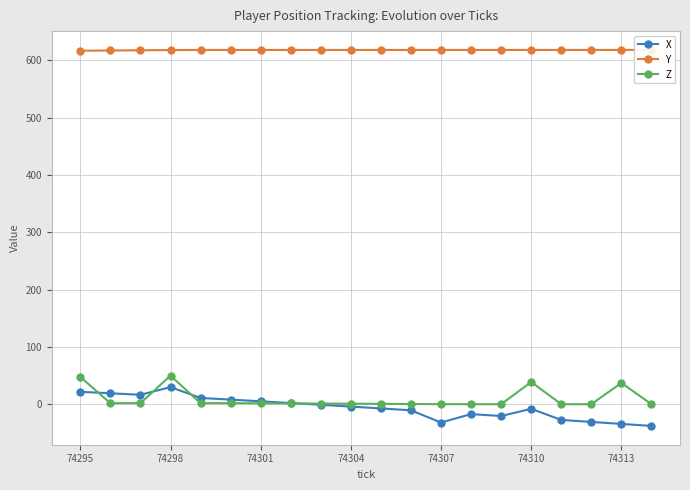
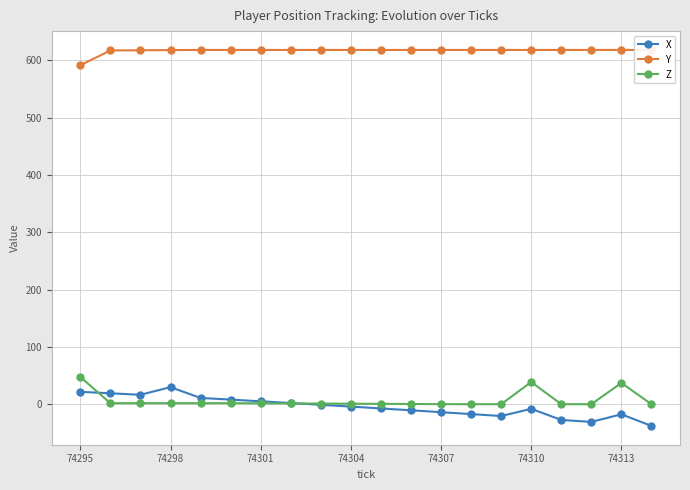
  {
    "X": {
      "74295": 20,
      "74298": 30,
      "74304": 0,
-     "74307": -30,
+     "74307": -10,
      "74310": -10,
-     "74313": -30
+     "74313": -20
    },
    "Y": {
-     "74295": 620,
+     "74295": 590,
      "74298": 620,
      "74301": 620,
      "74304": 620,
      "74307": 620,
      "74310": 620,
      "74313": 620
    },
    "Z": {
      "74295": 50,
-     "74298": 50,
+     "74298": 0,
      "74304": 0,
      "74307": 0,
      "74310": 40,
      "74313": 40
    }
  }
